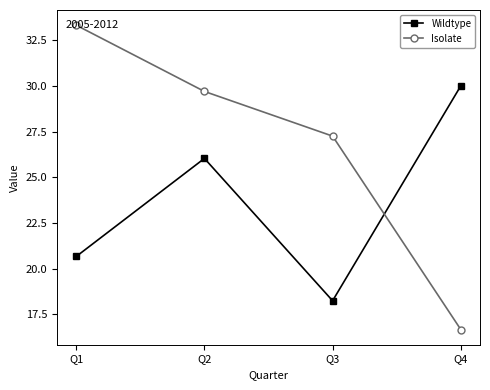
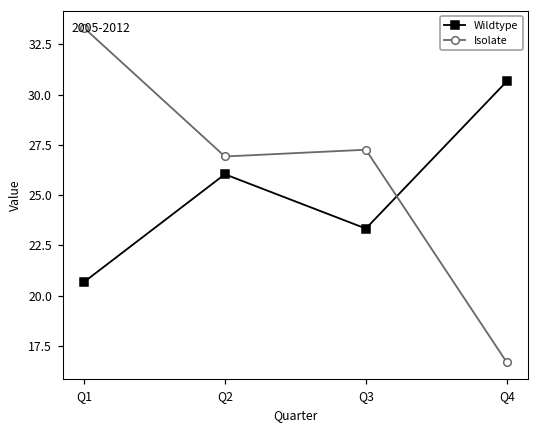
  {
    "Wildtype": {
      "Q1": 20.7,
      "Q2": 26.0,
-     "Q3": 18.2,
-     "Q4": 30.0
+     "Q3": 23.3,
+     "Q4": 30.7
    },
    "Isolate": {
-     "Q2": 29.7,
+     "Q2": 26.9,
      "Q3": 27.3,
      "Q4": 16.7
    }
  }
